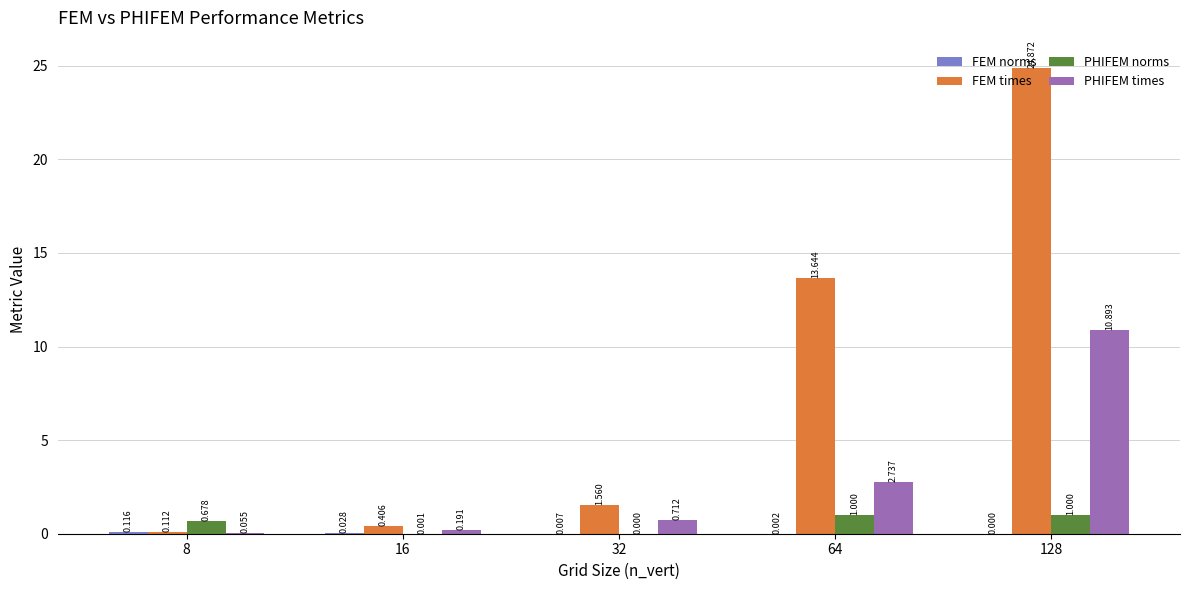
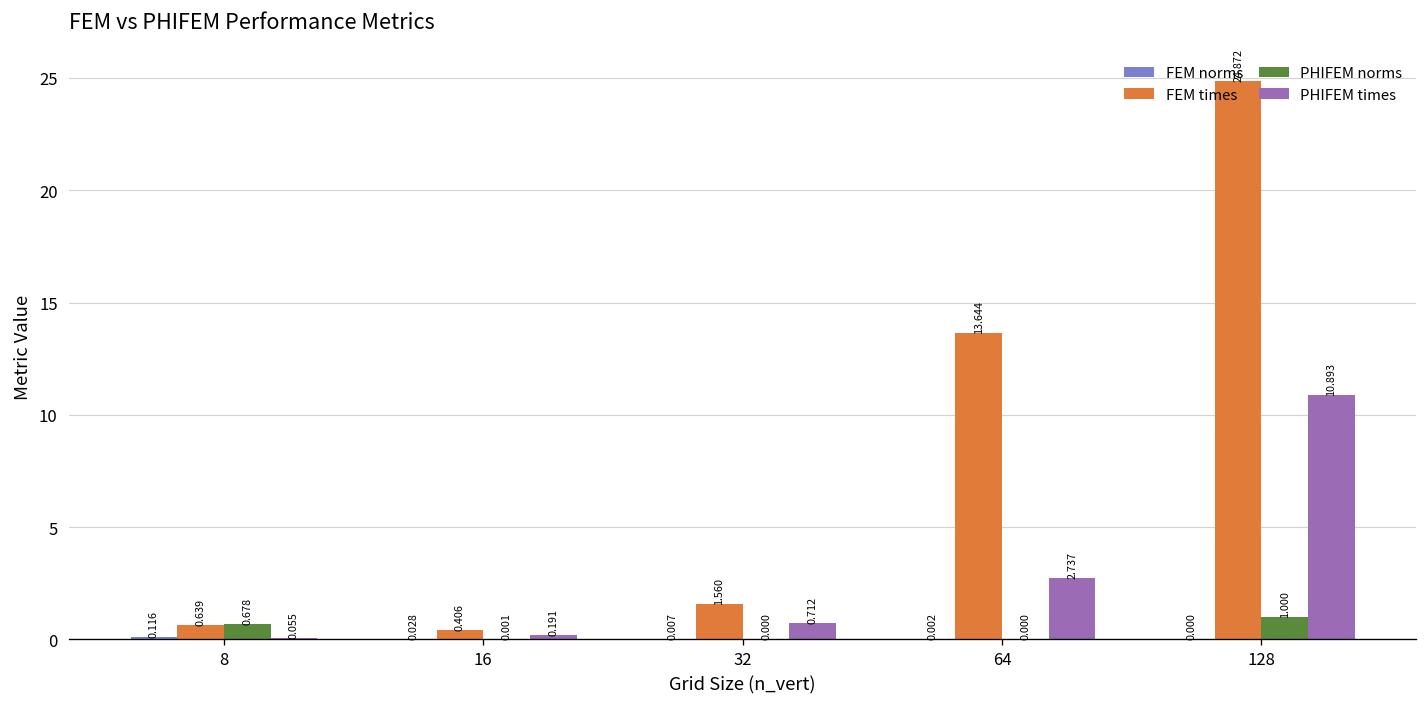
  {
    "FEM times": {
-     "8": 0.112,
+     "8": 0.639,
      "16": 0.406,
      "32": 1.560,
      "64": 13.644,
      "128": 24.872
    },
    "PHIFEM norms": {
      "8": 0.678,
      "16": 0.001,
      "32": 0.000,
-     "64": 1.000,
+     "64": 0.000,
      "128": 1.000
    }
  }
